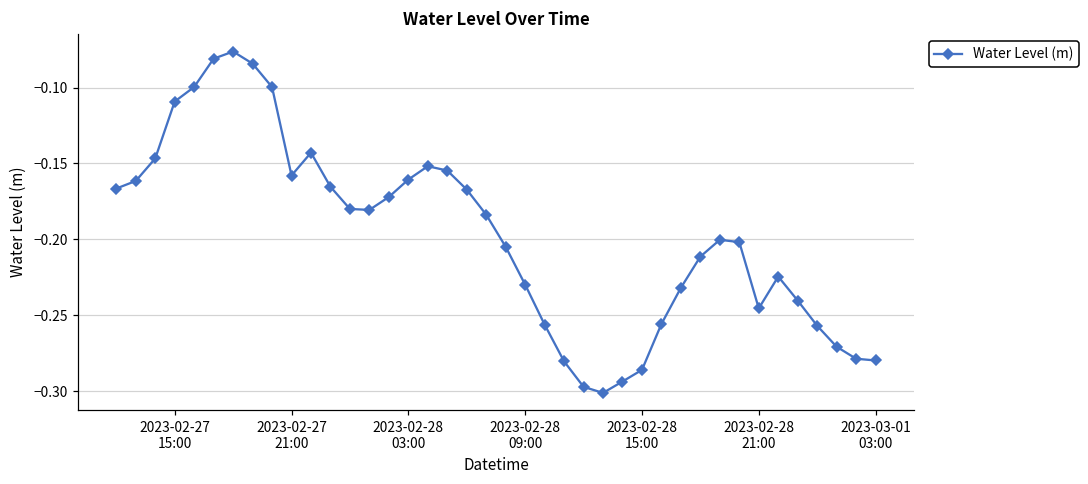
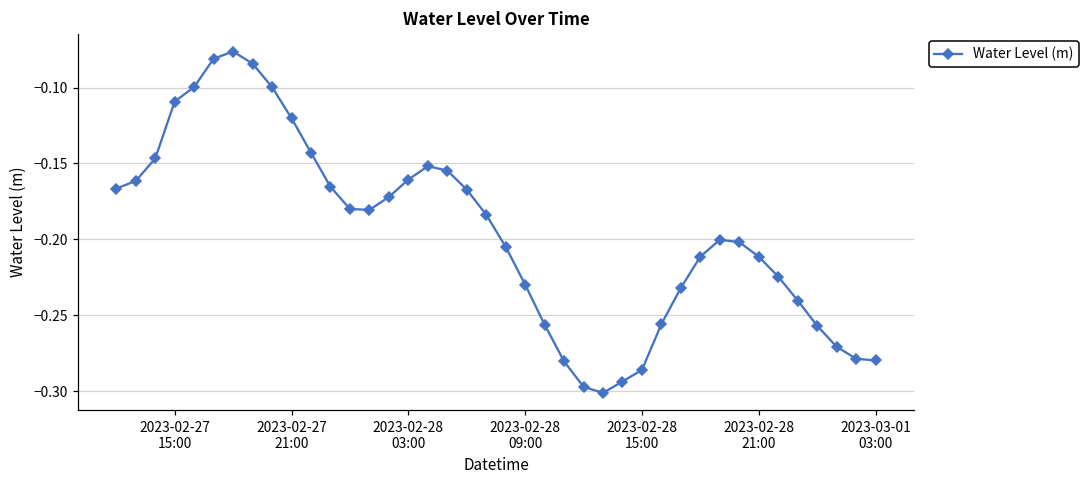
  {
    "2023-02-27 15:00": -0.109,
-   "2023-02-27 21:00": -0.158,
+   "2023-02-27 21:00": -0.120,
    "2023-02-28 03:00": -0.161,
    "2023-02-28 09:00": -0.230,
    "2023-02-28 15:00": -0.286,
-   "2023-02-28 21:00": -0.245,
+   "2023-02-28 21:00": -0.211,
    "2023-03-01 03:00": -0.280
  }
